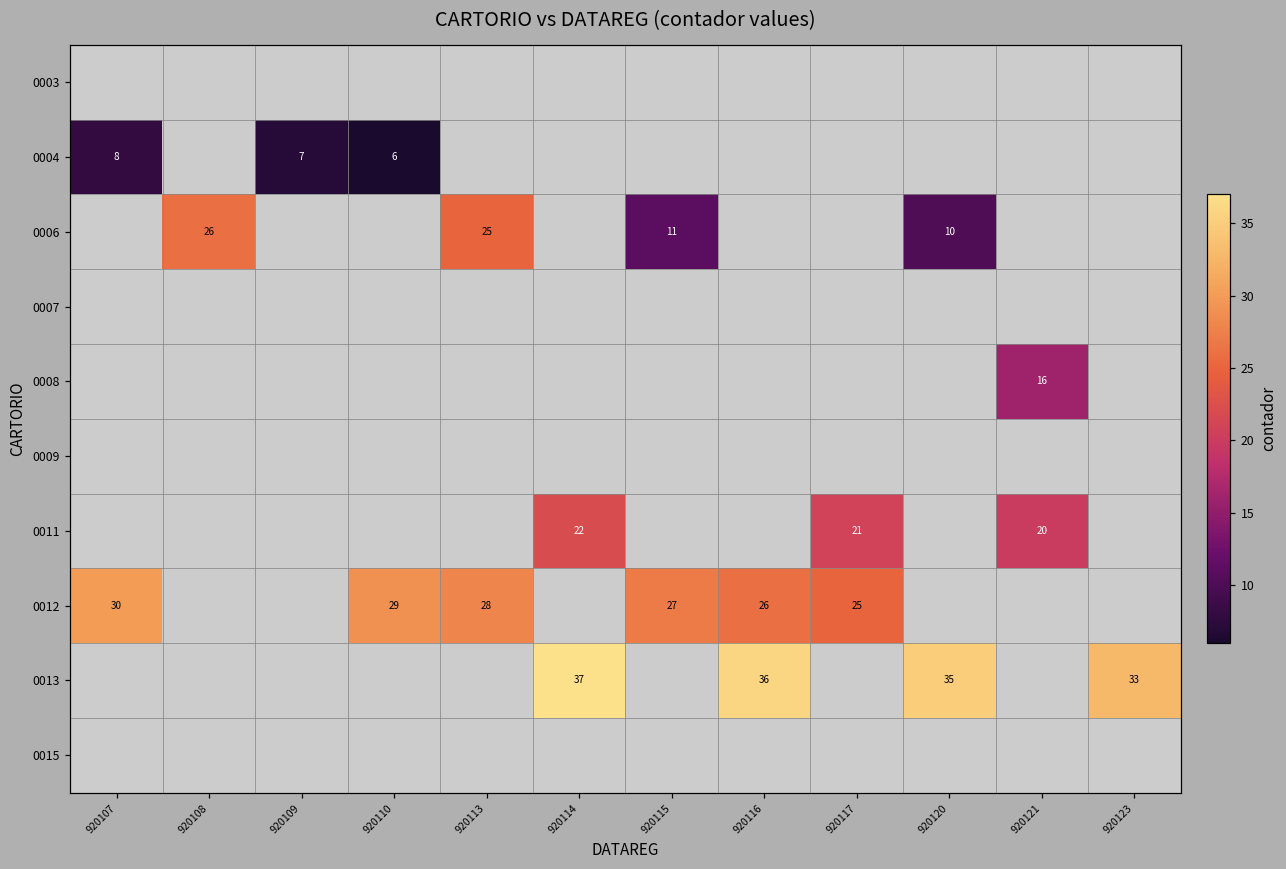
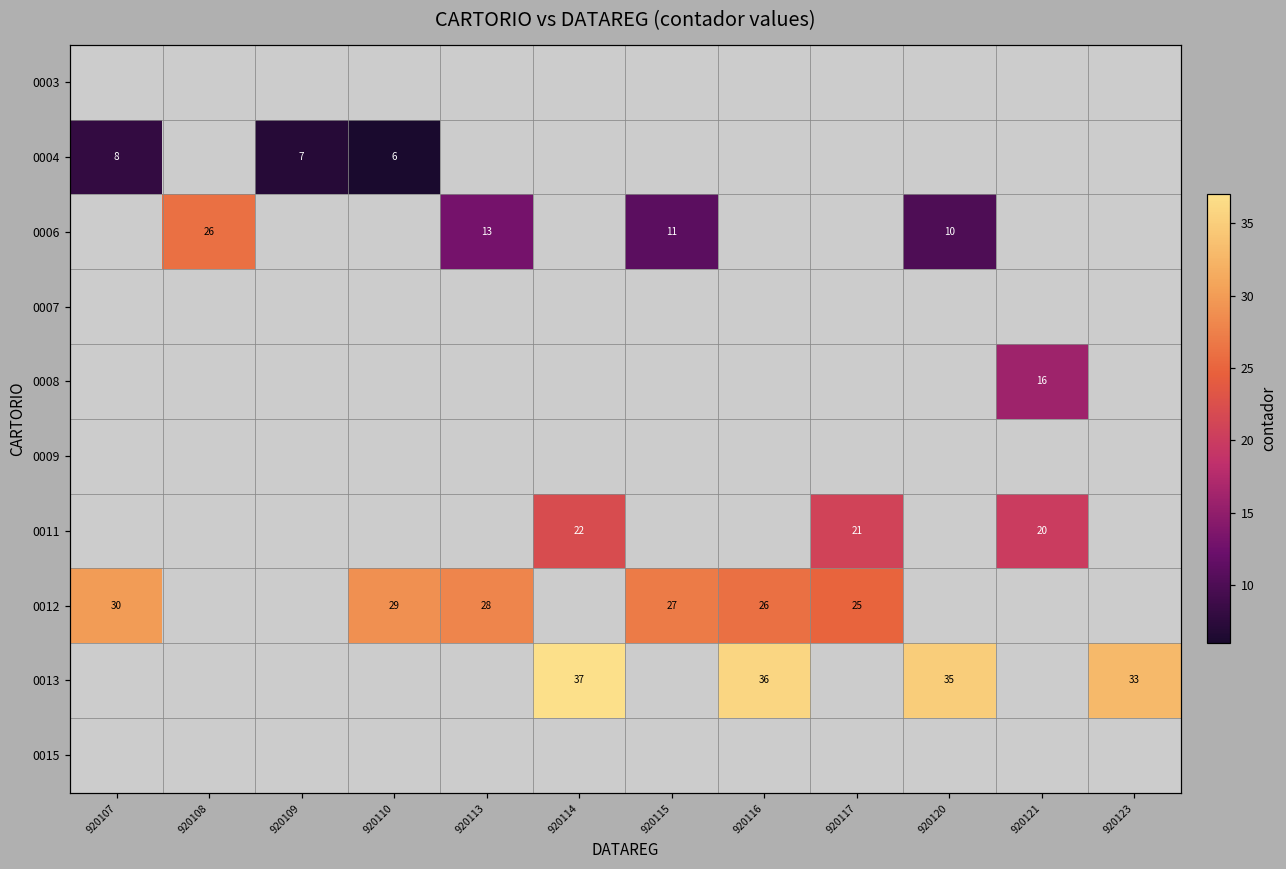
  {
    "0004": {
      "920107": 8,
      "920109": 7,
      "920110": 6
    },
    "0006": {
      "920108": 26,
-     "920113": 25,
+     "920113": 13,
      "920115": 11,
      "920120": 10
    },
    "0008": {
      "920121": 16
    },
    "0011": {
      "920114": 22,
      "920117": 21,
      "920121": 20
    },
    "0012": {
      "920107": 30,
      "920110": 29,
      "920113": 28,
      "920115": 27,
      "920116": 26,
      "920117": 25
    },
    "0013": {
      "920114": 37,
      "920116": 36,
      "920120": 35,
      "920123": 33
    }
  }
